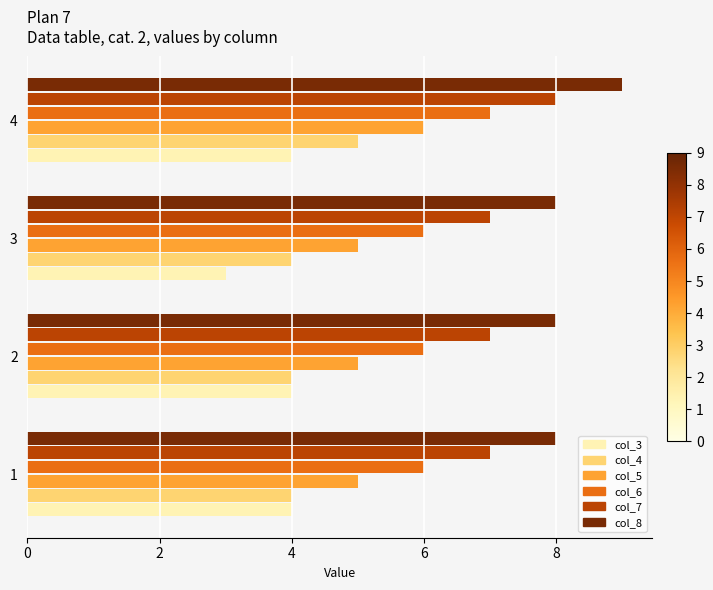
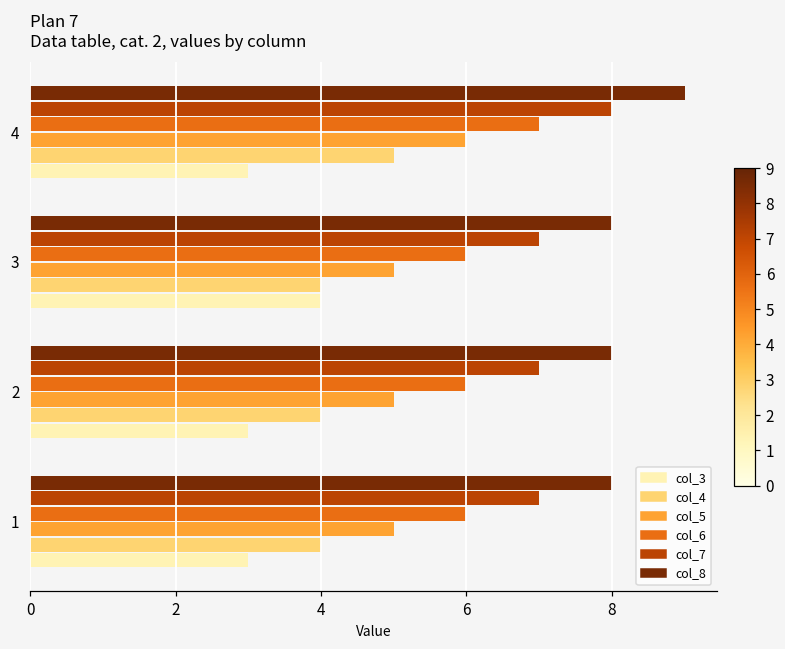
  {
    "col_3": {
-     "4": 4,
-     "3": 3,
-     "2": 4,
-     "1": 4
+     "4": 3,
+     "3": 4,
+     "2": 3,
+     "1": 3
    },
    "col_4": {
      "4": 5,
      "3": 4,
      "2": 4,
      "1": 4
    },
    "col_5": {
      "4": 6,
      "3": 5,
      "2": 5,
      "1": 5
    },
    "col_6": {
      "4": 7,
      "3": 6,
      "2": 6,
      "1": 6
    },
    "col_7": {
      "4": 8,
      "3": 7,
      "2": 7,
      "1": 7
    },
    "col_8": {
      "4": 9,
      "3": 8,
      "2": 8,
      "1": 8
    }
  }
